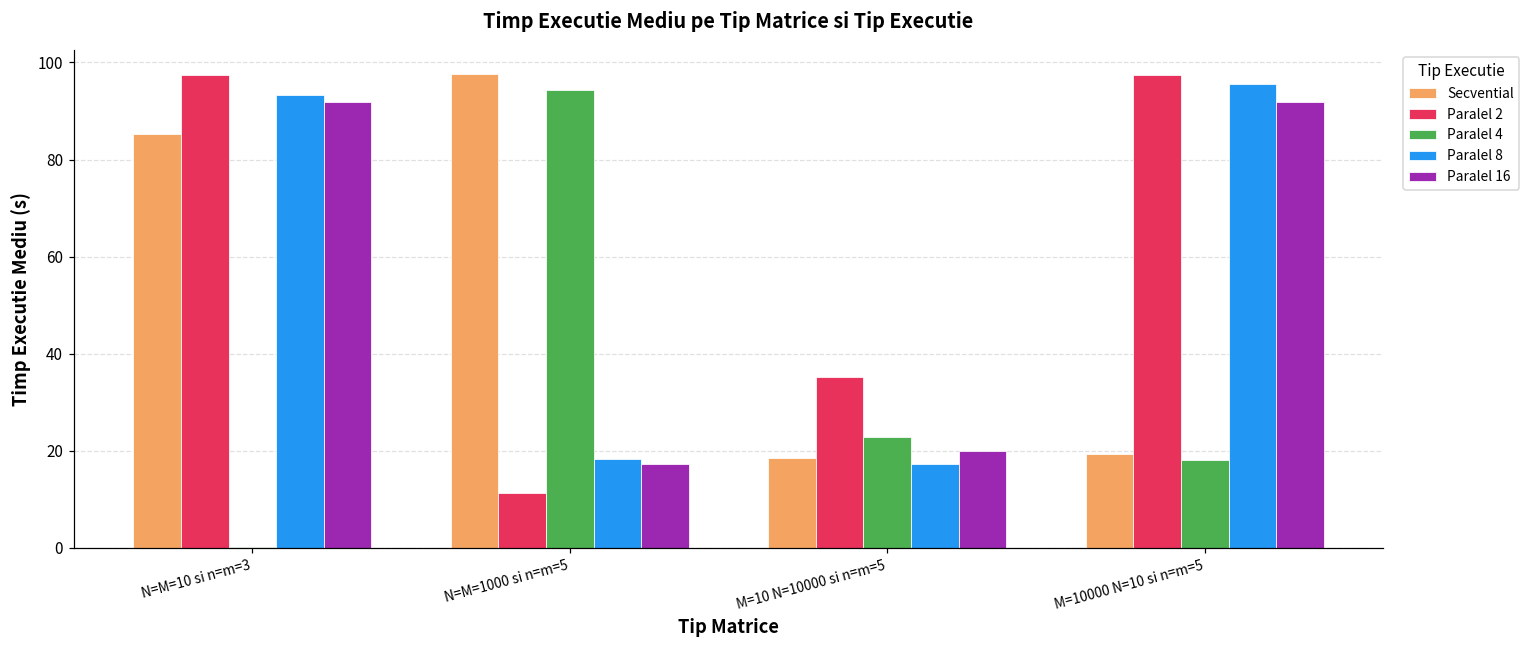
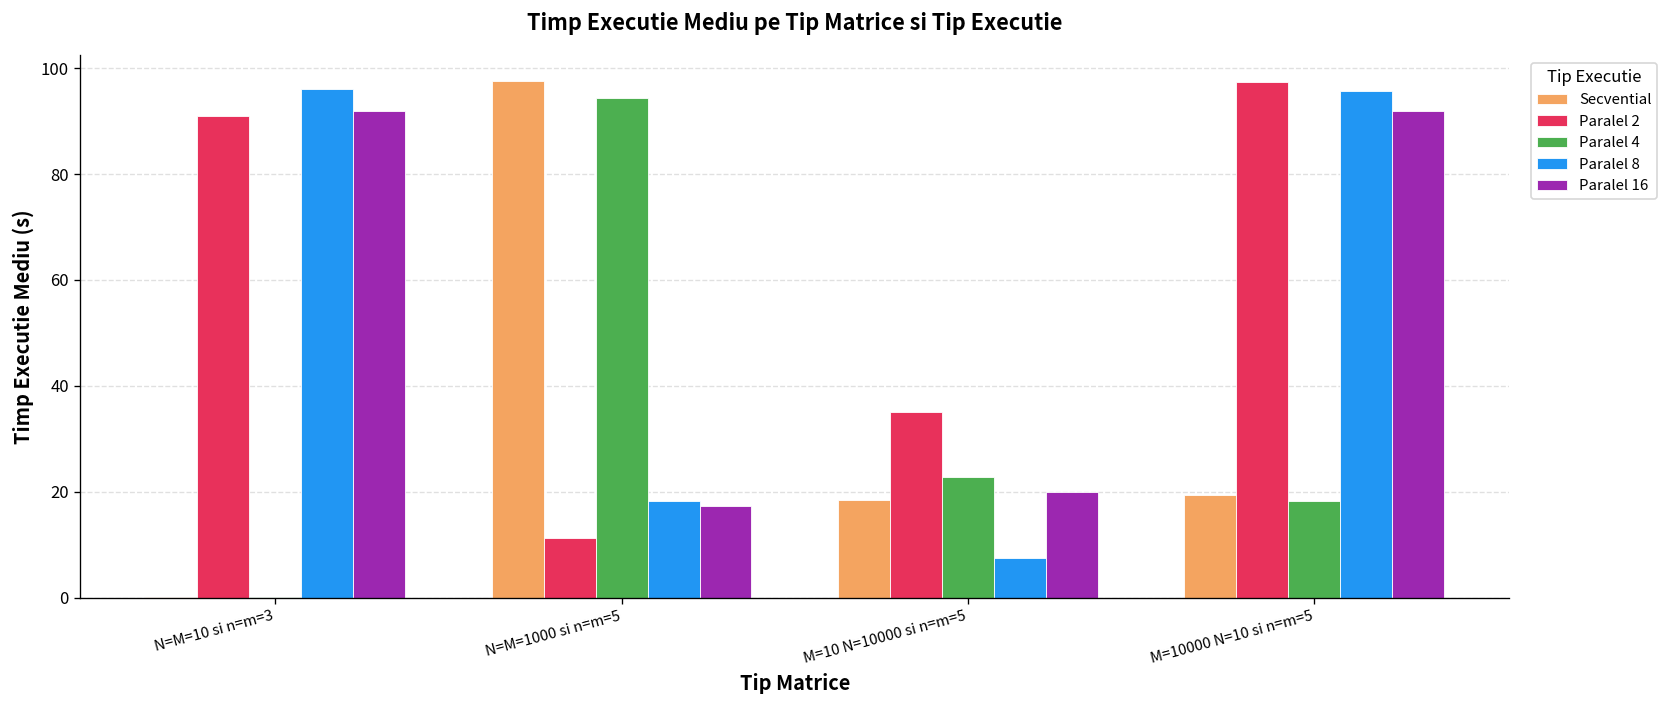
  {
    "Secvential": {
-     "N=M=10 si n=m=3": 85,
+     "N=M=10 si n=m=3": 0,
      "N=M=1000 si n=m=5": 98,
      "M=10 N=10000 si n=m=5": 19,
      "M=10000 N=10 si n=m=5": 19
    },
    "Paralel 2": {
-     "N=M=10 si n=m=3": 97,
+     "N=M=10 si n=m=3": 91,
      "N=M=1000 si n=m=5": 11,
      "M=10 N=10000 si n=m=5": 35,
      "M=10000 N=10 si n=m=5": 97
    },
    "Paralel 4": {
      "N=M=1000 si n=m=5": 94,
      "M=10 N=10000 si n=m=5": 23,
      "M=10000 N=10 si n=m=5": 18
    },
    "Paralel 8": {
-     "N=M=10 si n=m=3": 93,
+     "N=M=10 si n=m=3": 96,
      "N=M=1000 si n=m=5": 18,
-     "M=10 N=10000 si n=m=5": 17,
+     "M=10 N=10000 si n=m=5": 7,
      "M=10000 N=10 si n=m=5": 96
    },
    "Paralel 16": {
      "N=M=10 si n=m=3": 92,
      "N=M=1000 si n=m=5": 17,
      "M=10 N=10000 si n=m=5": 20,
      "M=10000 N=10 si n=m=5": 92
    }
  }
